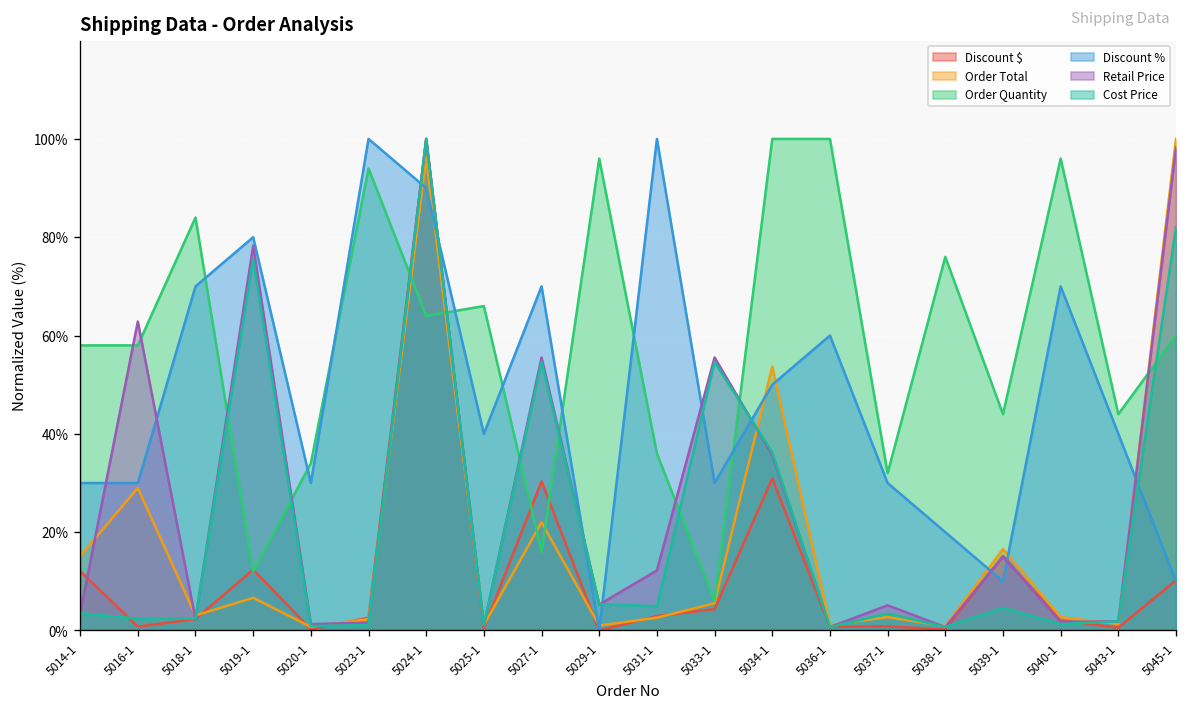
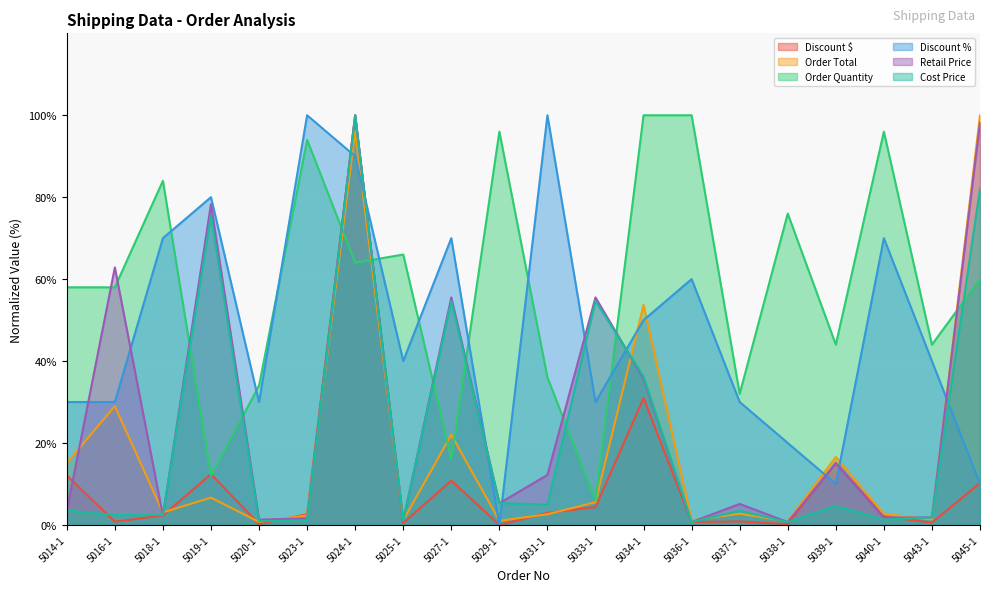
  {
    "Discount $": {
      "5014-1": "12%",
      "5016-1": "1%",
-     "5027-1": "30%",
+     "5027-1": "11%",
      "5033-1": "4%",
      "5034-1": "31%",
      "5037-1": "1%",
      "5043-1": "1%"
    },
    "Order Total": {
      "5014-1": "15%",
      "5016-1": "29%",
      "5018-1": "3%",
      "5019-1": "7%",
      "5024-1": "96%",
      "5027-1": "22%",
      "5029-1": "1%",
      "5034-1": "54%",
      "5037-1": "3%",
      "5039-1": "17%",
      "5040-1": "3%",
      "5045-1": "100%"
    },
    "Retail Price": {
      "5016-1": "63%",
      "5019-1": "78%",
      "5027-1": "56%",
      "5031-1": "12%",
      "5033-1": "56%",
      "5037-1": "5%",
      "5045-1": "98%"
    }
  }
